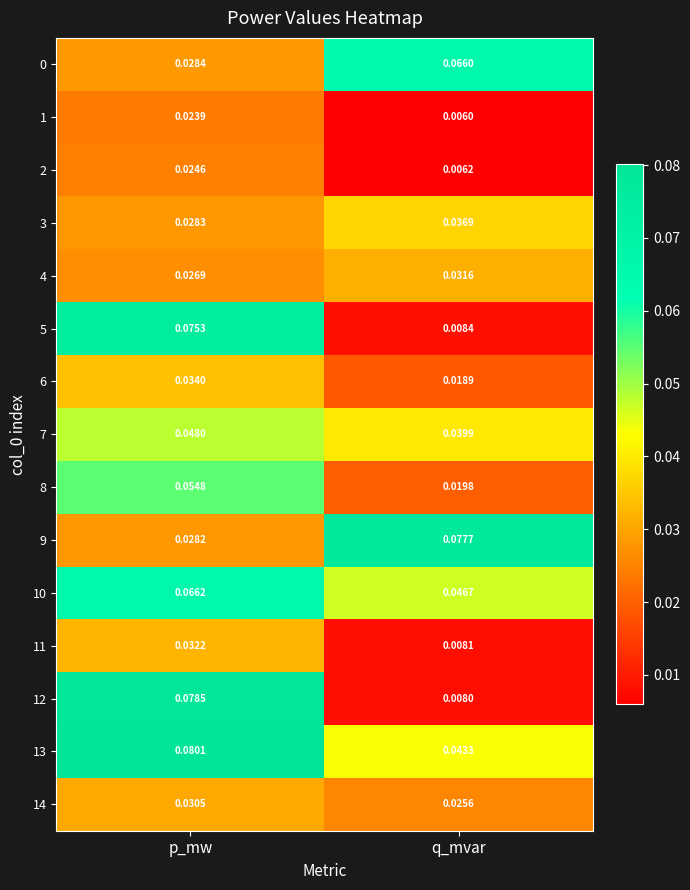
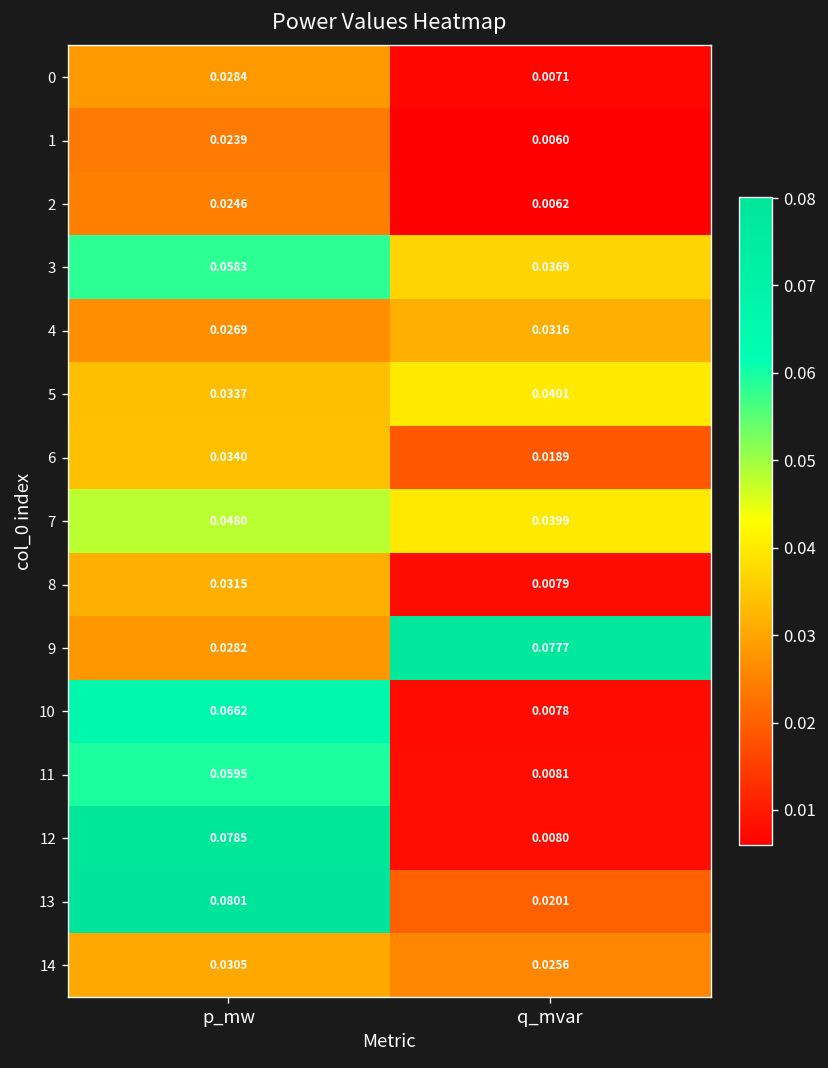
  {
    "0": {
      "p_mw": 0.0284,
-     "q_mvar": 0.0660
+     "q_mvar": 0.0071
    },
    "1": {
      "p_mw": 0.0239,
      "q_mvar": 0.0060
    },
    "2": {
      "p_mw": 0.0246,
      "q_mvar": 0.0062
    },
    "3": {
-     "p_mw": 0.0283,
+     "p_mw": 0.0583,
      "q_mvar": 0.0369
    },
    "4": {
      "p_mw": 0.0269,
      "q_mvar": 0.0316
    },
    "5": {
-     "p_mw": 0.0753,
-     "q_mvar": 0.0084
+     "p_mw": 0.0337,
+     "q_mvar": 0.0401
    },
    "6": {
      "p_mw": 0.0340,
      "q_mvar": 0.0189
    },
    "7": {
      "p_mw": 0.0480,
      "q_mvar": 0.0399
    },
    "8": {
-     "p_mw": 0.0548,
-     "q_mvar": 0.0198
+     "p_mw": 0.0315,
+     "q_mvar": 0.0079
    },
    "9": {
      "p_mw": 0.0282,
      "q_mvar": 0.0777
    },
    "10": {
      "p_mw": 0.0662,
-     "q_mvar": 0.0467
+     "q_mvar": 0.0078
    },
    "11": {
-     "p_mw": 0.0322,
+     "p_mw": 0.0595,
      "q_mvar": 0.0081
    },
    "12": {
      "p_mw": 0.0785,
      "q_mvar": 0.0080
    },
    "13": {
      "p_mw": 0.0801,
-     "q_mvar": 0.0433
+     "q_mvar": 0.0201
    },
    "14": {
      "p_mw": 0.0305,
      "q_mvar": 0.0256
    }
  }
